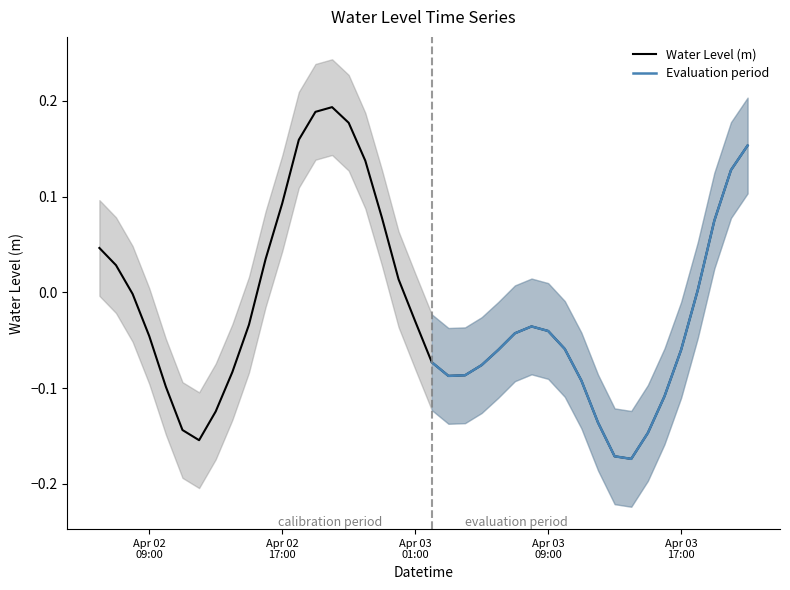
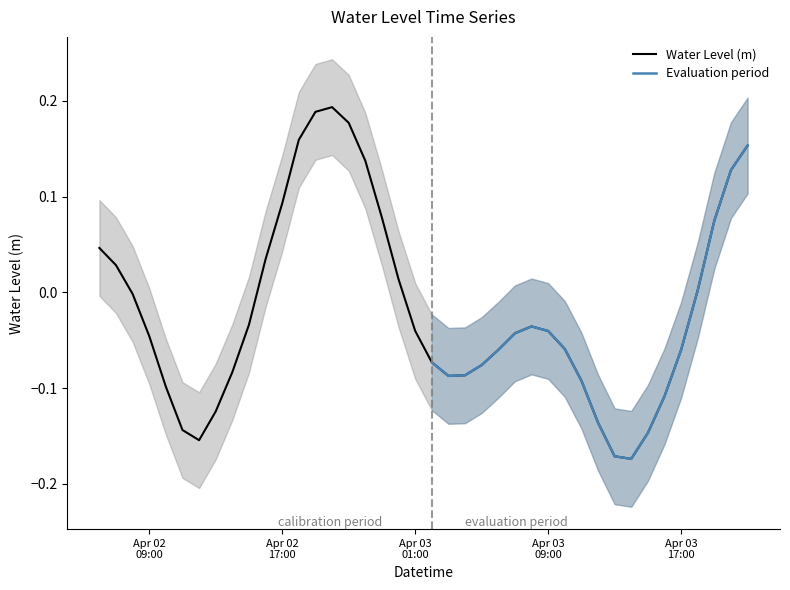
  {
    "Water Level (m)": {
      "Apr 02 09:00": -0.05,
      "Apr 02 17:00": 0.09,
-     "Apr 03 01:00": -0.03
+     "Apr 03 01:00": -0.04
    }
  }
